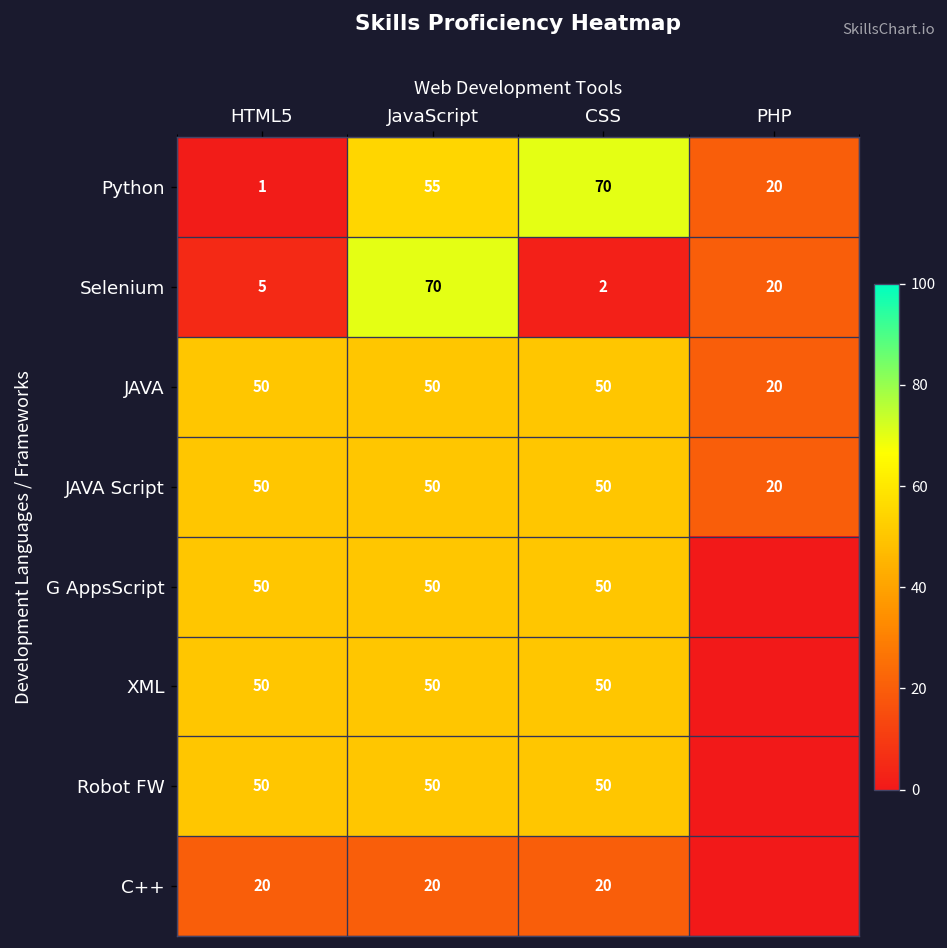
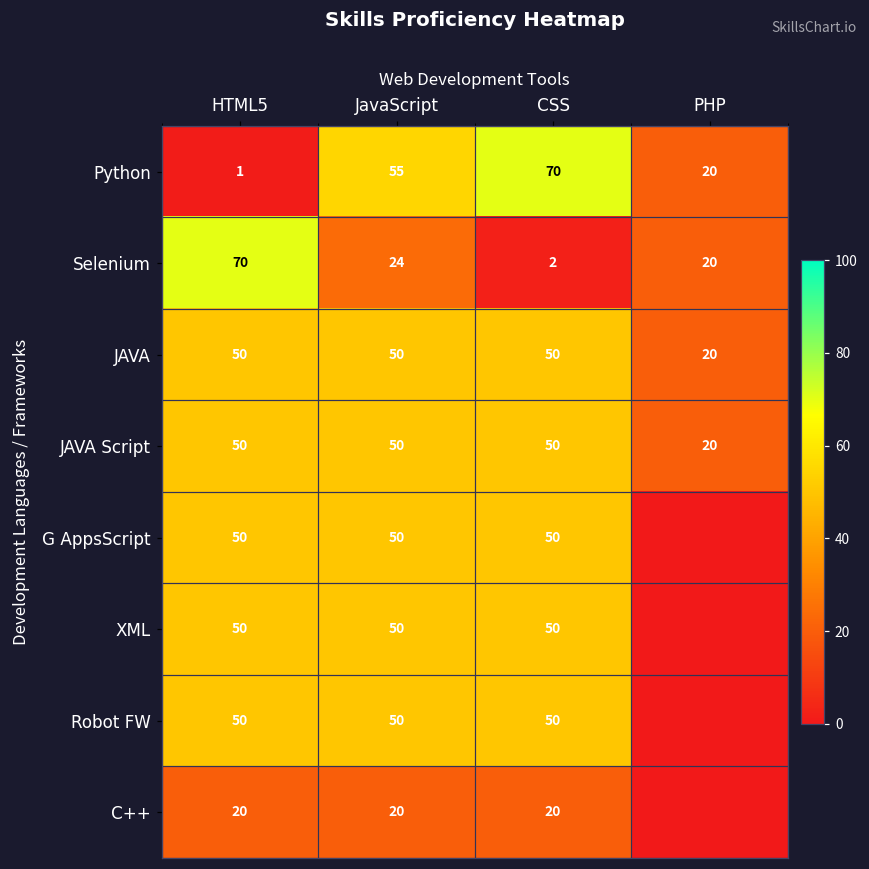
  {
    "Python": {
      "HTML5": 1,
      "JavaScript": 55,
      "CSS": 70,
      "PHP": 20
    },
    "Selenium": {
-     "HTML5": 5,
-     "JavaScript": 70,
+     "HTML5": 70,
+     "JavaScript": 24,
      "CSS": 2,
      "PHP": 20
    },
    "JAVA": {
      "HTML5": 50,
      "JavaScript": 50,
      "CSS": 50,
      "PHP": 20
    },
    "JAVA Script": {
      "HTML5": 50,
      "JavaScript": 50,
      "CSS": 50,
      "PHP": 20
    },
    "G AppsScript": {
      "HTML5": 50,
      "JavaScript": 50,
      "CSS": 50
    },
    "XML": {
      "HTML5": 50,
      "JavaScript": 50,
      "CSS": 50
    },
    "Robot FW": {
      "HTML5": 50,
      "JavaScript": 50,
      "CSS": 50
    },
    "C++": {
      "HTML5": 20,
      "JavaScript": 20,
      "CSS": 20
    }
  }
